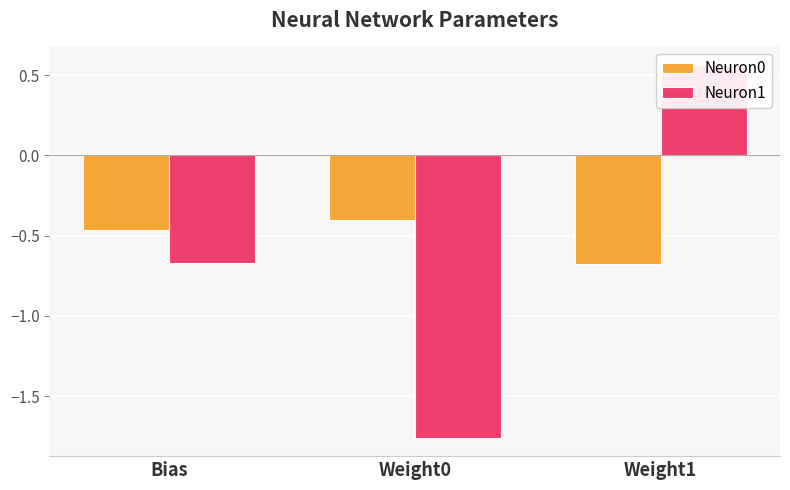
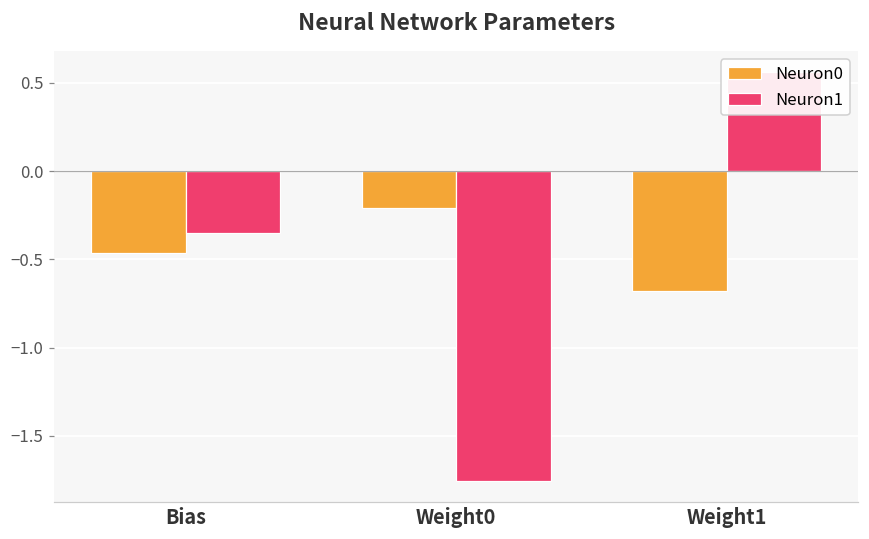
  {
    "Neuron0": {
      "Bias": -0.47,
-     "Weight0": -0.40,
+     "Weight0": -0.21,
      "Weight1": -0.68
    },
    "Neuron1": {
-     "Bias": -0.67,
+     "Bias": -0.35,
      "Weight0": -1.76
    }
  }
